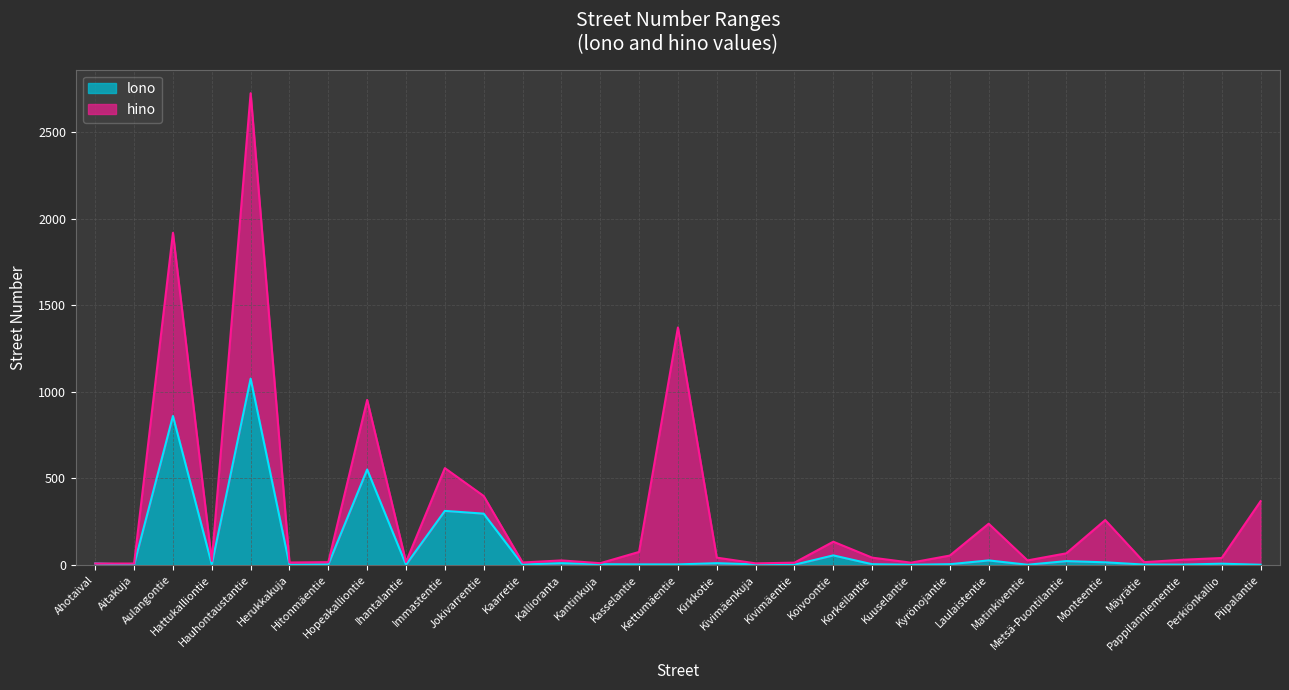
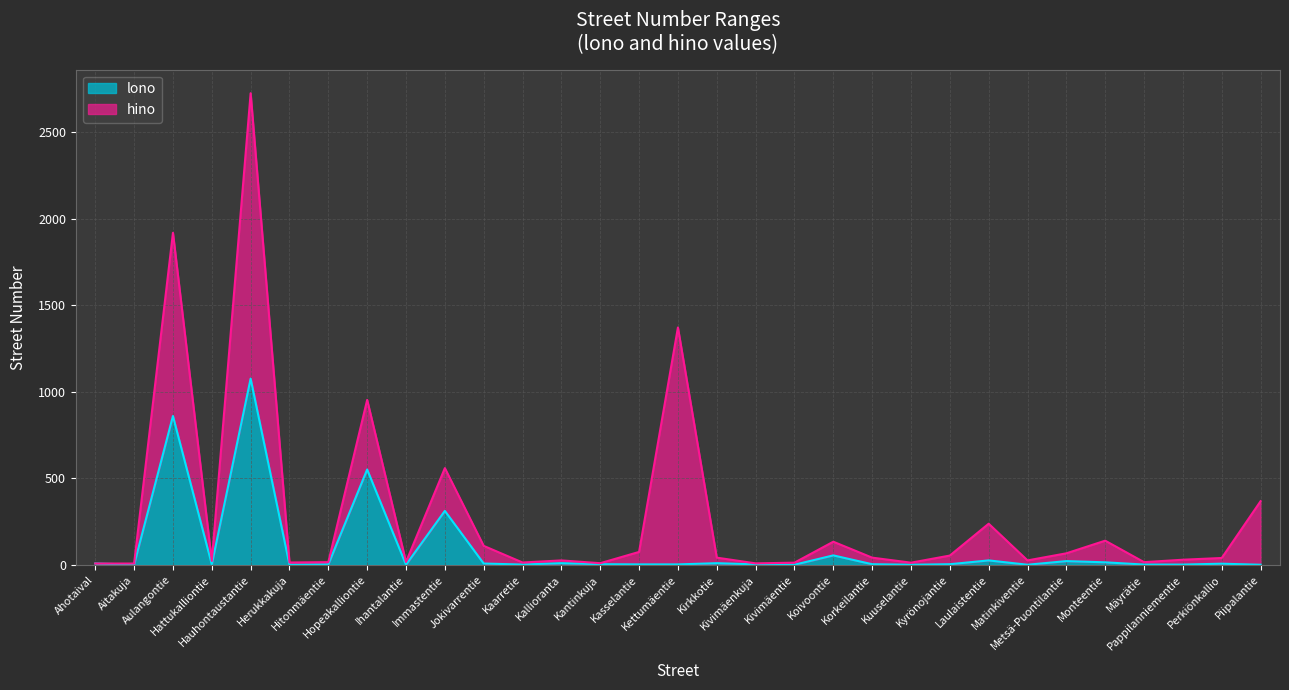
  {
    "lono": {
      "Aulangontie": 860,
      "Hattukalliontie": 0,
      "Hauhontaustantie": 1080,
      "Hopeakalliontie": 550,
      "Ihantalantie": 0,
      "Immastentie": 310,
-     "Jokivarrentie": 300,
+     "Jokivarrentie": 10,
      "Kallioranta": 10,
      "Kasselantie": 0,
      "Kettumäentie": 0,
      "Kirkkotie": 10,
      "Koivoontie": 60,
      "Korkeilantie": 0,
      "Kyrönojantie": 0,
      "Laulaistentie": 30,
      "Matinkiventie": 0,
      "Metsä-Puontilantie": 20,
      "Monteentie": 20,
      "Pappilanniementie": 0,
      "Perkiönkallio": 10,
      "Piipalantie": 0
    },
    "hino": {
      "Aulangontie": 1060,
      "Hattukalliontie": 20,
      "Hauhontaustantie": 1650,
      "Hopeakalliontie": 400,
      "Ihantalantie": 20,
      "Immastentie": 250,
      "Jokivarrentie": 100,
      "Kallioranta": 20,
      "Kasselantie": 70,
      "Kettumäentie": 1370,
      "Kirkkotie": 30,
      "Koivoontie": 80,
      "Korkeilantie": 40,
      "Kyrönojantie": 50,
      "Laulaistentie": 210,
      "Matinkiventie": 30,
      "Metsä-Puontilantie": 50,
-     "Monteentie": 240,
+     "Monteentie": 130,
      "Pappilanniementie": 30,
      "Perkiönkallio": 30,
      "Piipalantie": 370
    }
  }
